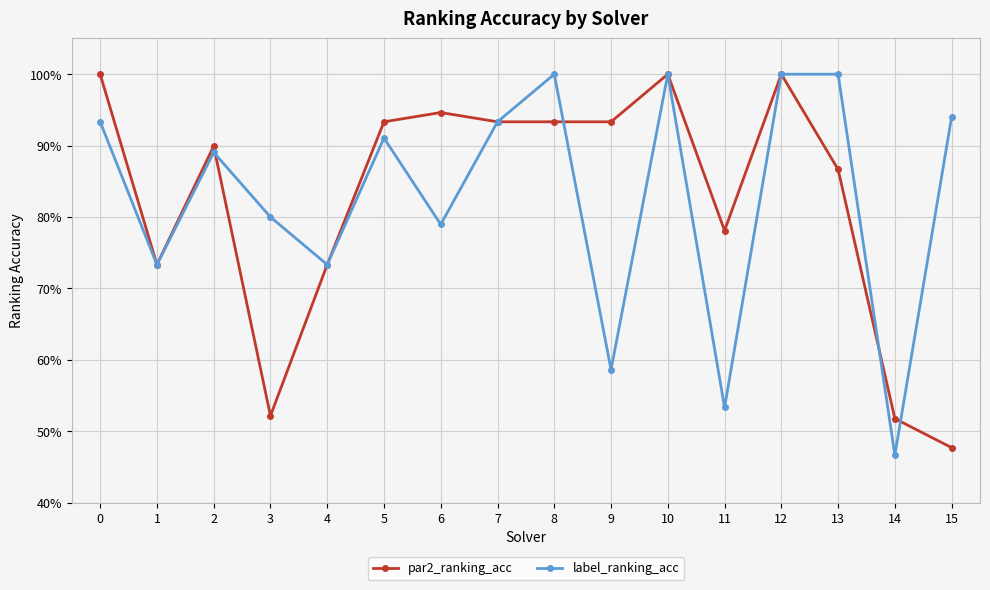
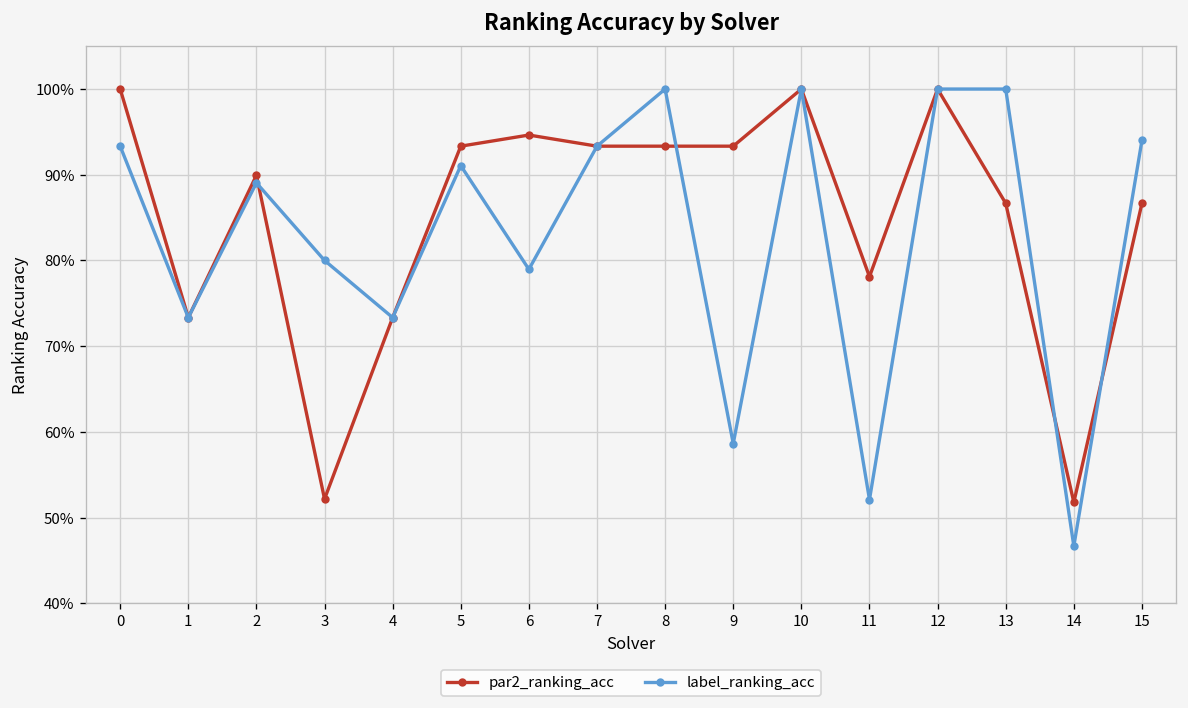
  {
    "par2_ranking_acc": {
      "0": "100%",
      "2": "90%",
      "3": "52%",
      "5": "93%",
      "6": "95%",
      "8": "93%",
      "9": "93%",
      "11": "78%",
      "13": "87%",
      "14": "52%",
-     "15": "48%"
+     "15": "87%"
    },
    "label_ranking_acc": {
      "0": "93%",
      "2": "89%",
      "3": "80%",
      "5": "91%",
      "6": "79%",
      "8": "100%",
      "9": "59%",
-     "11": "53%",
+     "11": "52%",
      "13": "100%",
      "14": "47%",
      "15": "94%"
    }
  }
